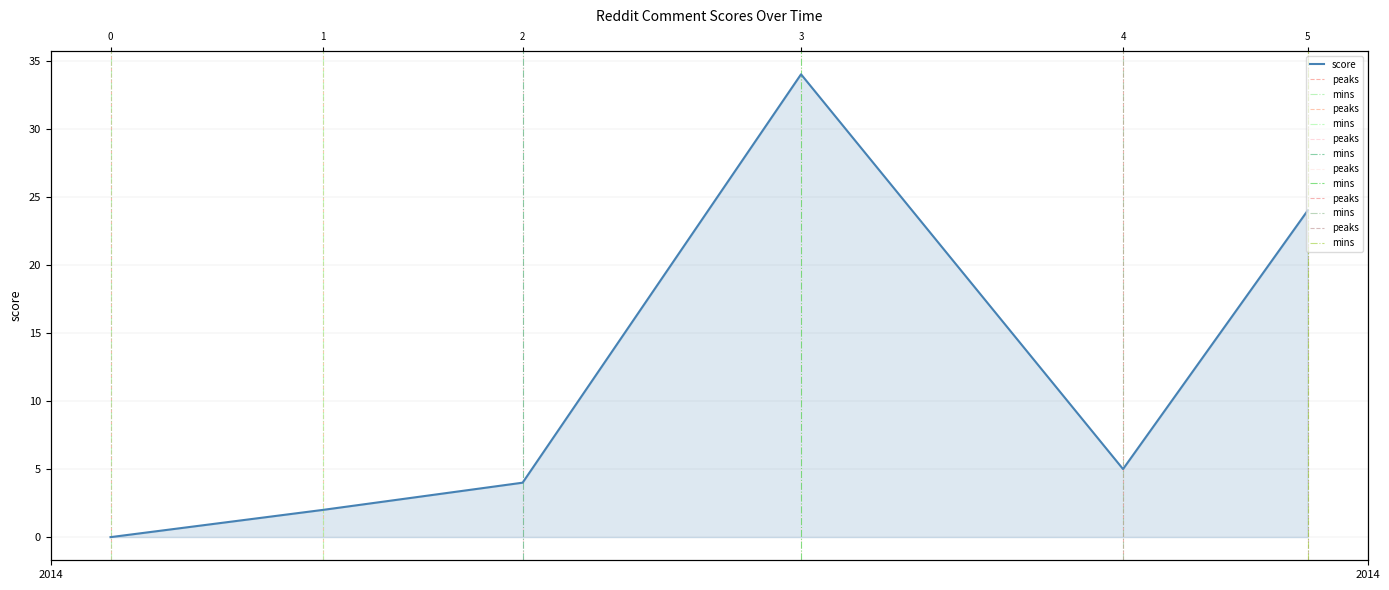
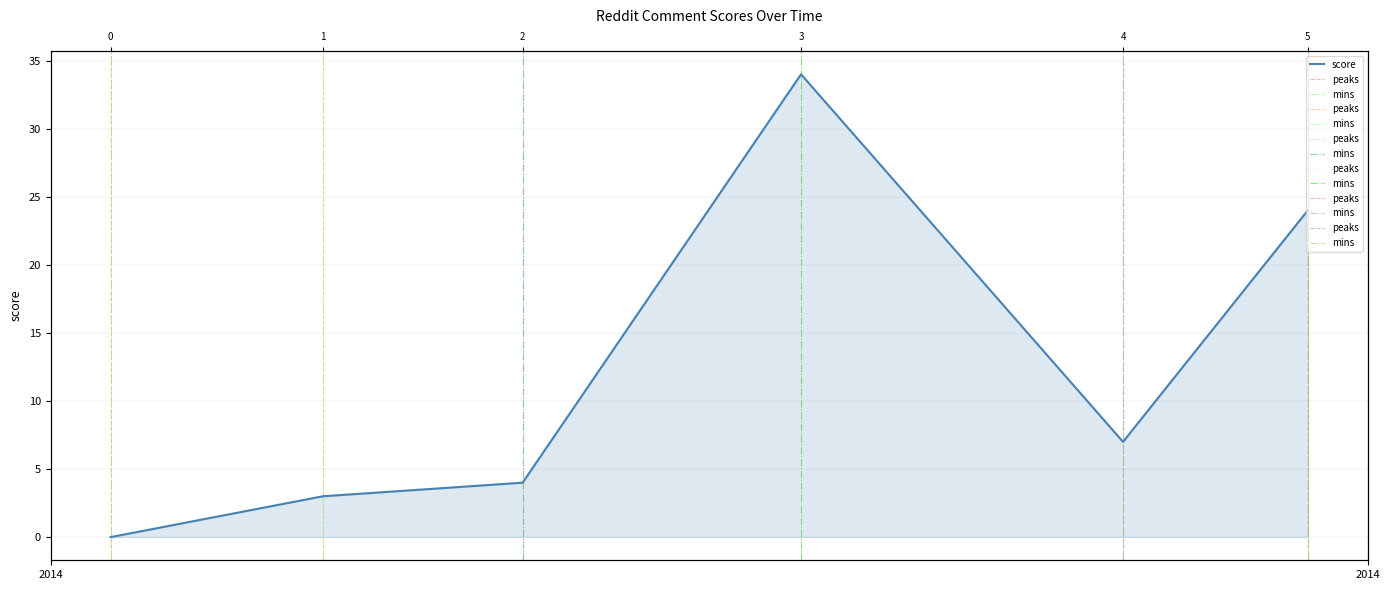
  {
    "0": 0,
-   "1": 2,
+   "1": 3,
    "2": 4,
    "3": 34,
-   "4": 5
+   "4": 7
  }
